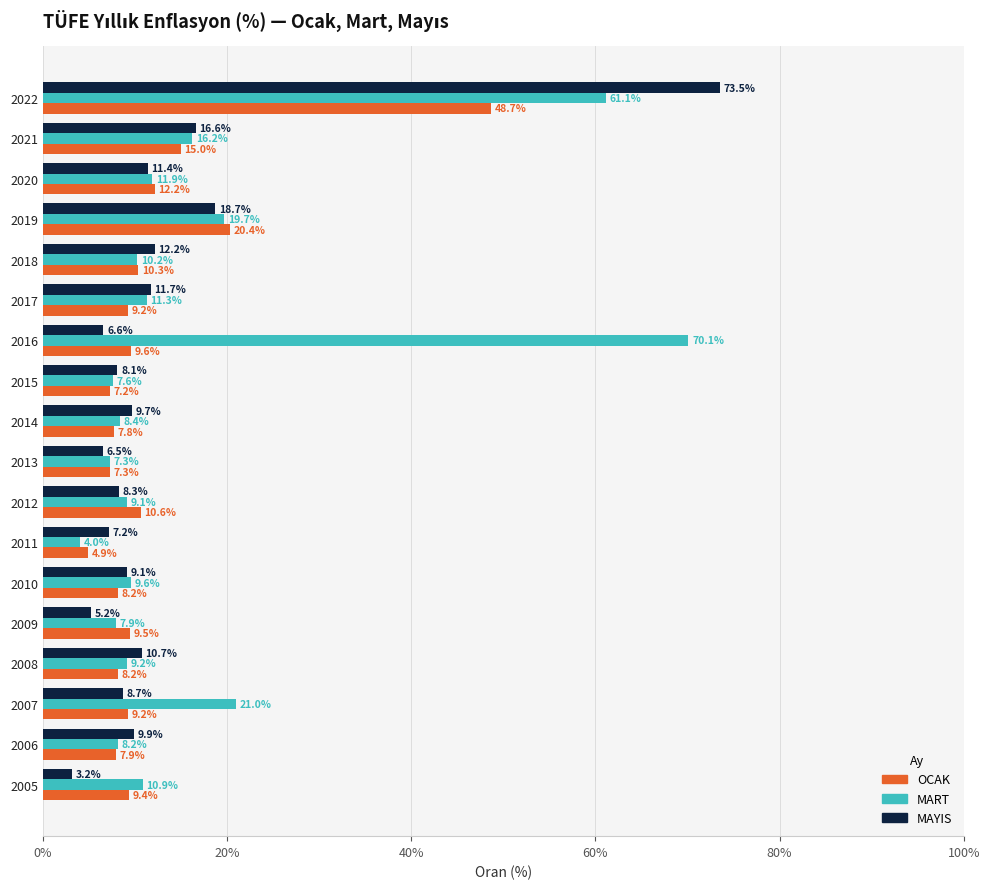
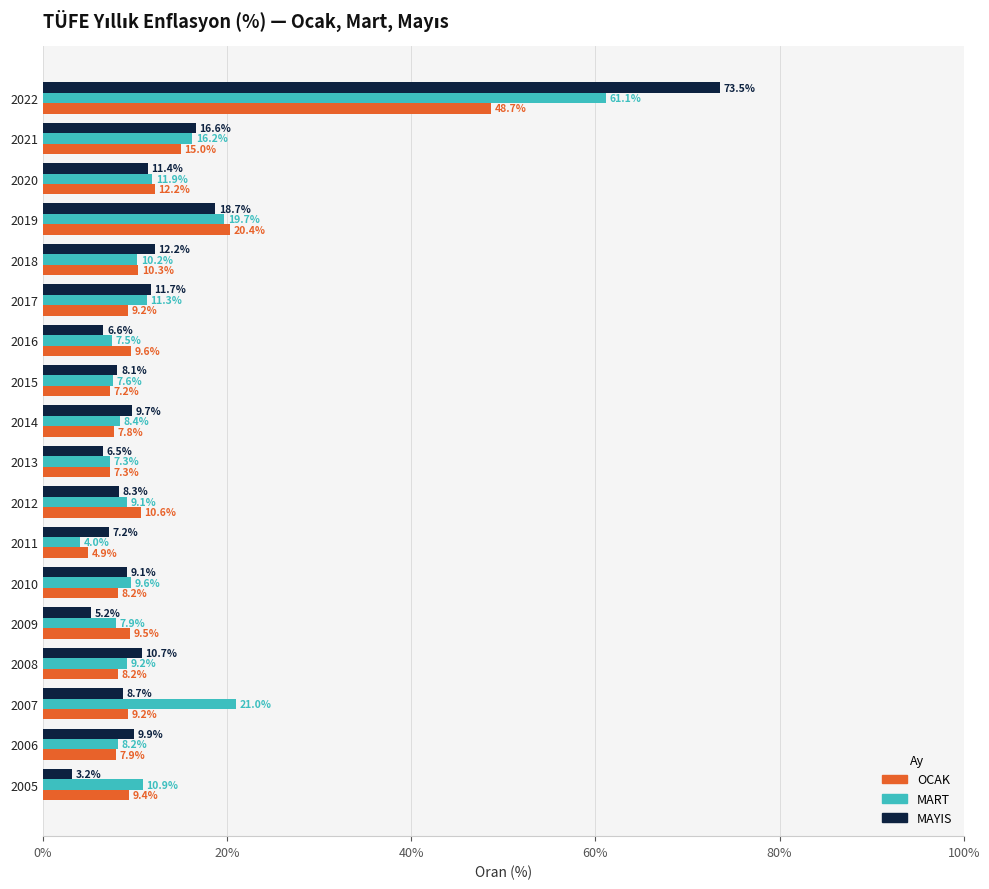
  {
    "OCAK": {
      "2022": "48.7%",
      "2021": "15.0%",
      "2020": "12.2%",
      "2019": "20.4%",
      "2018": "10.3%",
      "2017": "9.2%",
      "2016": "9.6%",
      "2015": "7.2%",
      "2014": "7.8%",
      "2013": "7.3%",
      "2012": "10.6%",
      "2011": "4.9%",
      "2010": "8.2%",
      "2009": "9.5%",
      "2008": "8.2%",
      "2007": "9.2%",
      "2006": "7.9%",
      "2005": "9.4%"
    },
    "MART": {
      "2022": "61.1%",
      "2021": "16.2%",
      "2020": "11.9%",
      "2019": "19.7%",
      "2018": "10.2%",
      "2017": "11.3%",
-     "2016": "70.1%",
+     "2016": "7.5%",
      "2015": "7.6%",
      "2014": "8.4%",
      "2013": "7.3%",
      "2012": "9.1%",
      "2011": "4.0%",
      "2010": "9.6%",
      "2009": "7.9%",
      "2008": "9.2%",
      "2007": "21.0%",
      "2006": "8.2%",
      "2005": "10.9%"
    },
    "MAYIS": {
      "2022": "73.5%",
      "2021": "16.6%",
      "2020": "11.4%",
      "2019": "18.7%",
      "2018": "12.2%",
      "2017": "11.7%",
      "2016": "6.6%",
      "2015": "8.1%",
      "2014": "9.7%",
      "2013": "6.5%",
      "2012": "8.3%",
      "2011": "7.2%",
      "2010": "9.1%",
      "2009": "5.2%",
      "2008": "10.7%",
      "2007": "8.7%",
      "2006": "9.9%",
      "2005": "3.2%"
    }
  }
